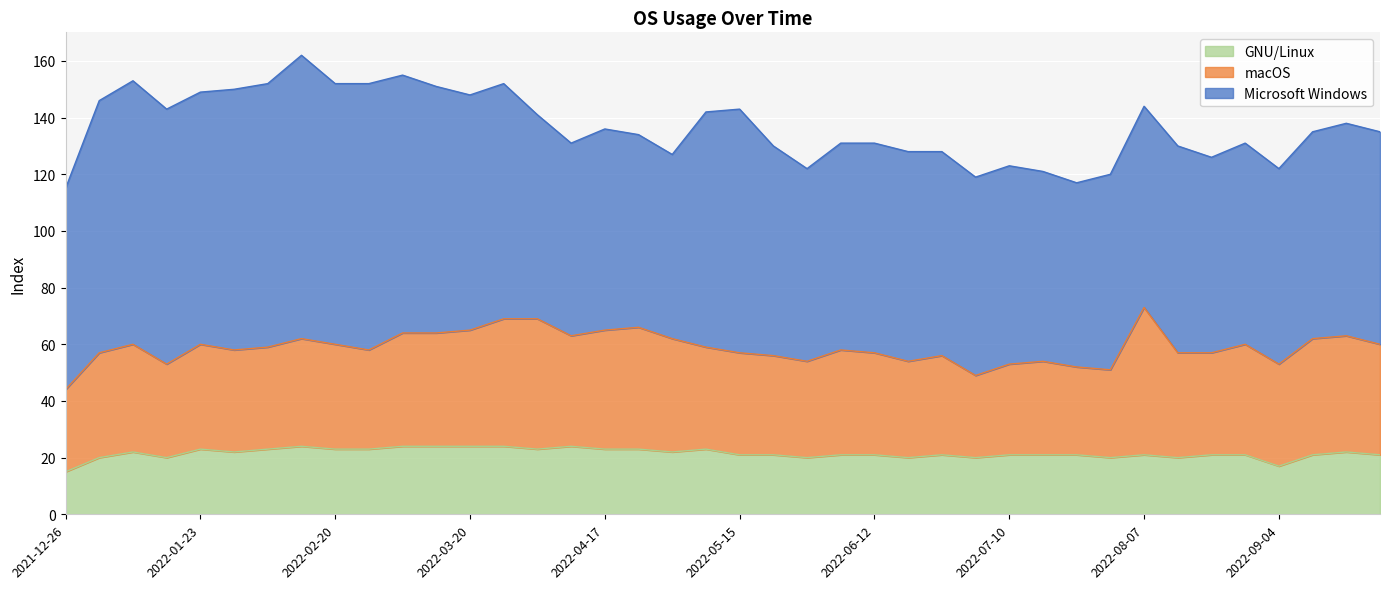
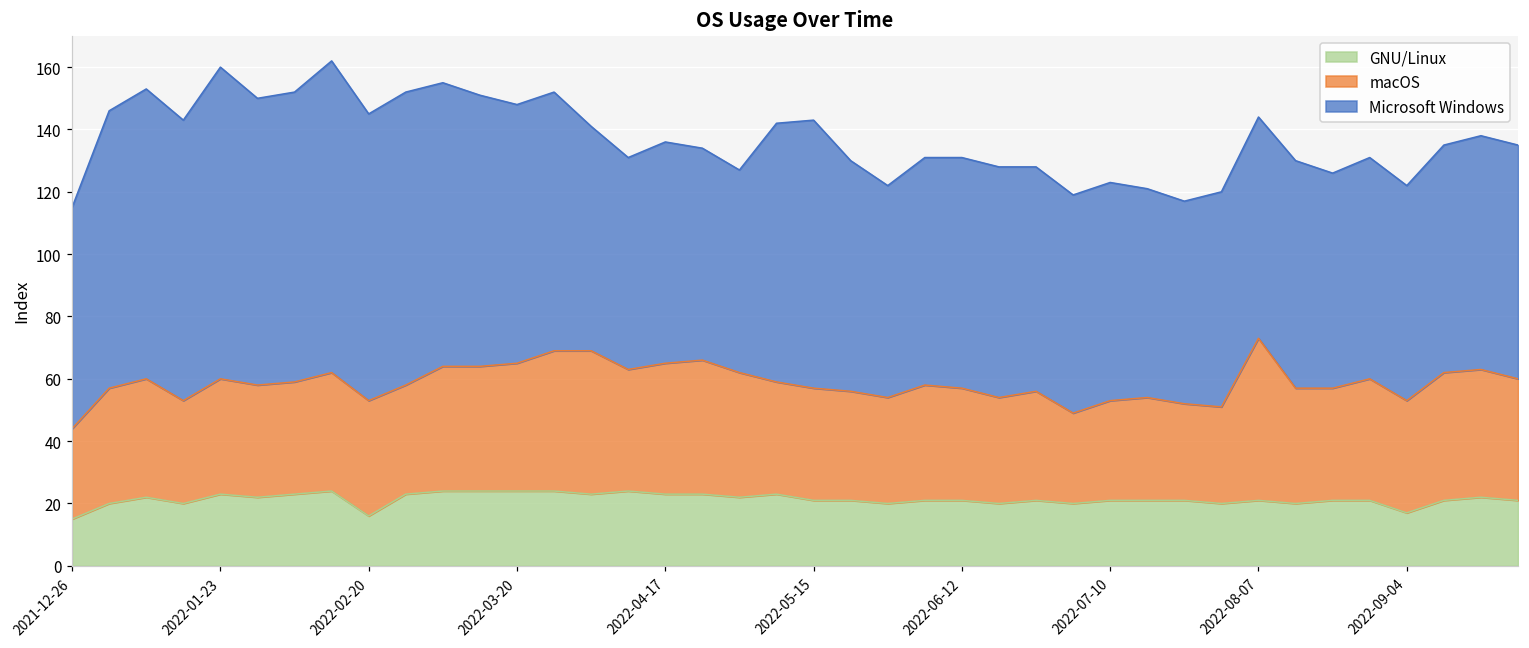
  {
    "GNU/Linux": {
      "2021-12-26": 15,
      "2022-01-23": 23,
-     "2022-02-20": 23,
+     "2022-02-20": 16,
      "2022-03-20": 24,
      "2022-04-17": 23,
      "2022-05-15": 21,
      "2022-06-12": 21,
      "2022-07-10": 21,
      "2022-08-07": 21,
      "2022-09-04": 17
    },
    "macOS": {
      "2021-12-26": 29,
      "2022-01-23": 37,
      "2022-02-20": 37,
      "2022-03-20": 41,
      "2022-04-17": 42,
      "2022-05-15": 36,
      "2022-06-12": 36,
      "2022-07-10": 32,
      "2022-08-07": 52,
      "2022-09-04": 36
    },
    "Microsoft Windows": {
      "2021-12-26": 71,
-     "2022-01-23": 89,
+     "2022-01-23": 100,
      "2022-02-20": 92,
      "2022-03-20": 83,
      "2022-04-17": 71,
      "2022-05-15": 86,
      "2022-06-12": 74,
      "2022-07-10": 70,
      "2022-08-07": 71,
      "2022-09-04": 69
    }
  }
